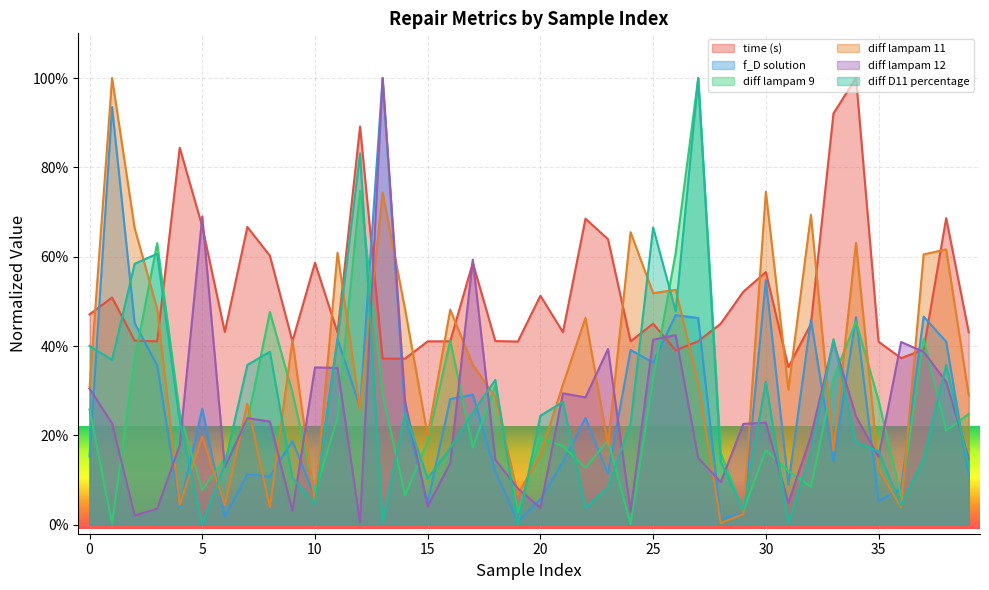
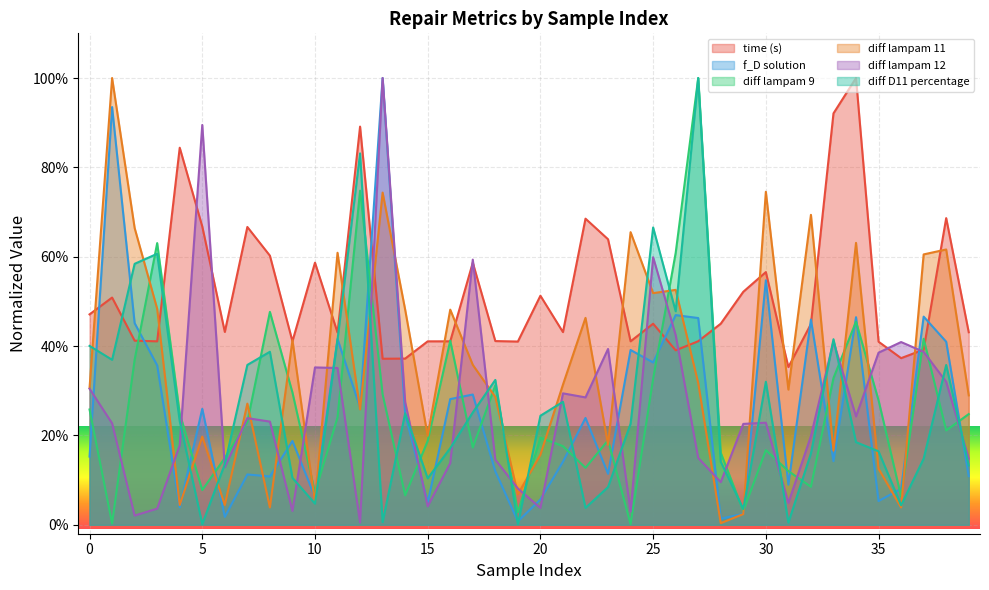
  {
    "diff lampam 12": {
-     "5": "69%",
+     "5": "89%",
      "10": "35%",
      "15": "4%",
      "20": "4%",
-     "25": "41%",
+     "25": "60%",
      "30": "23%",
-     "35": "15%"
+     "35": "39%"
    }
  }
